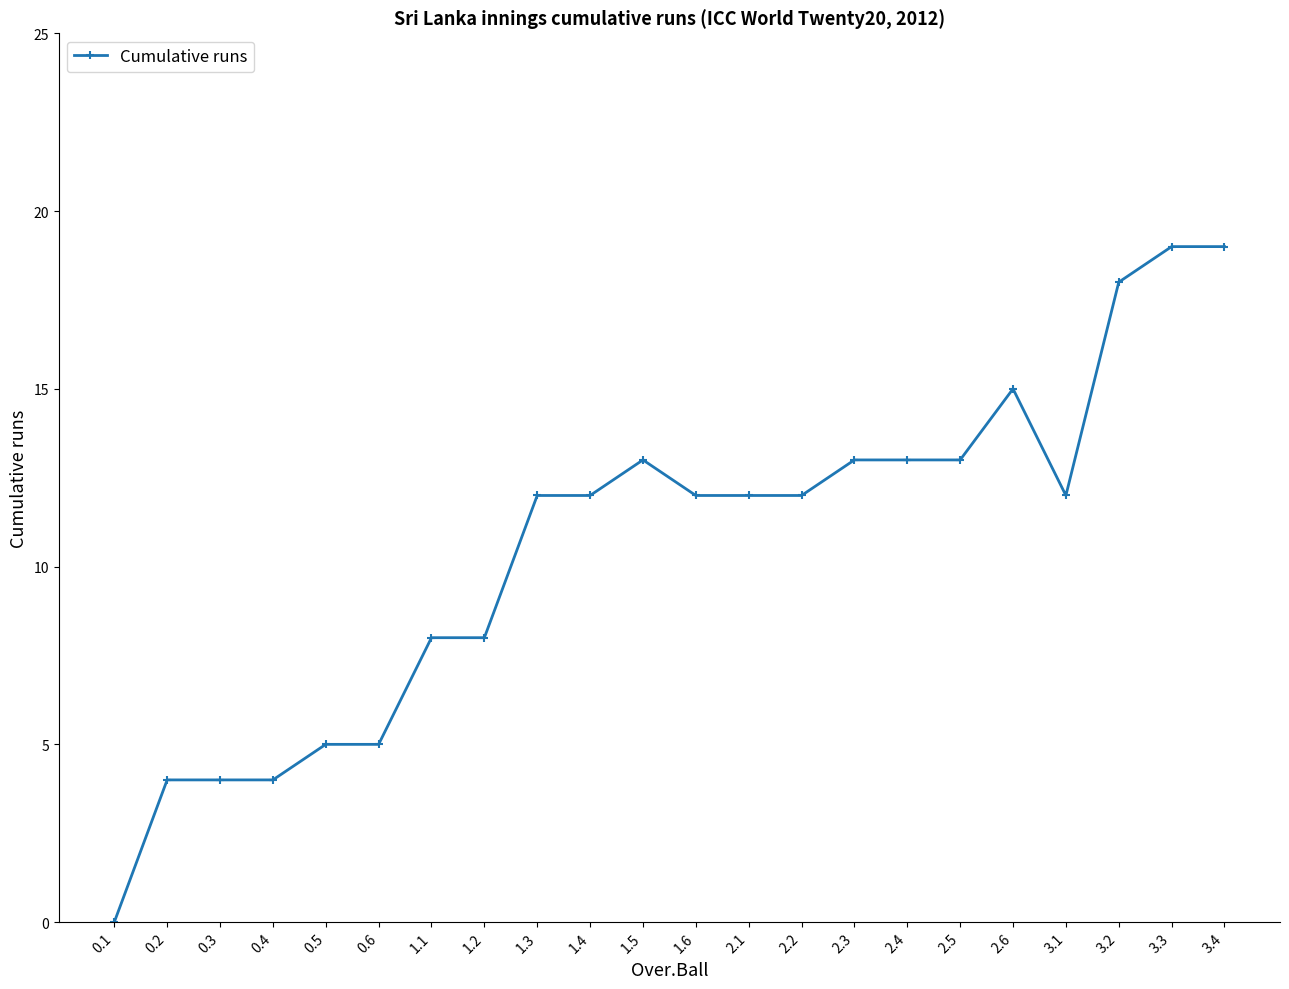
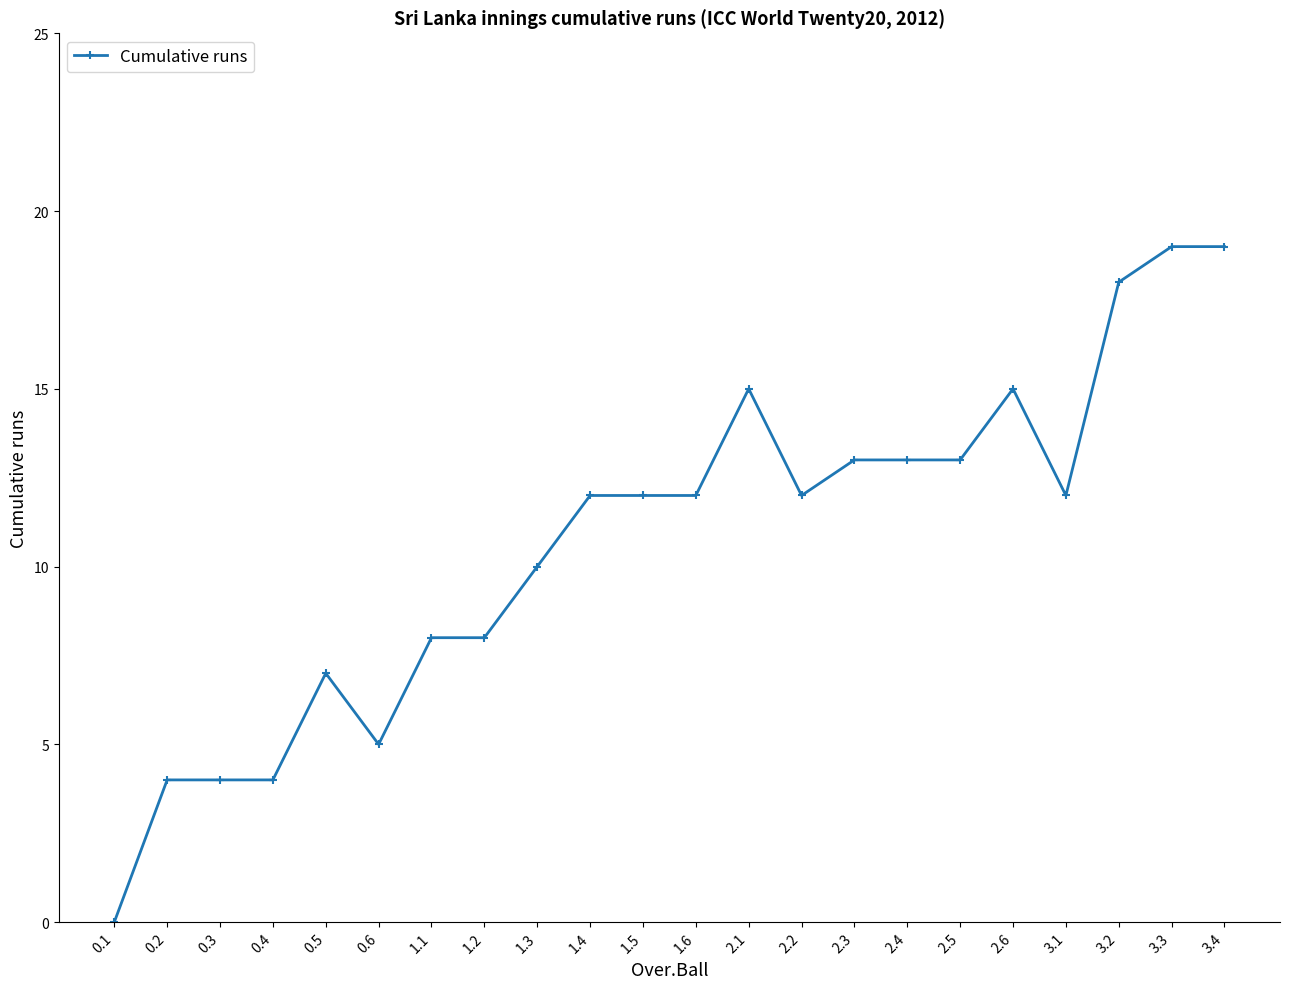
  {
    "0.1": 0,
    "0.2": 4,
    "0.3": 4,
    "0.4": 4,
-   "0.5": 5,
+   "0.5": 7,
    "0.6": 5,
    "1.1": 8,
    "1.2": 8,
-   "1.3": 12,
+   "1.3": 10,
    "1.4": 12,
-   "1.5": 13,
+   "1.5": 12,
    "1.6": 12,
-   "2.1": 12,
+   "2.1": 15,
    "2.2": 12,
    "2.3": 13,
    "2.4": 13,
    "2.5": 13,
    "2.6": 15,
    "3.1": 12,
    "3.2": 18,
    "3.3": 19,
    "3.4": 19
  }
